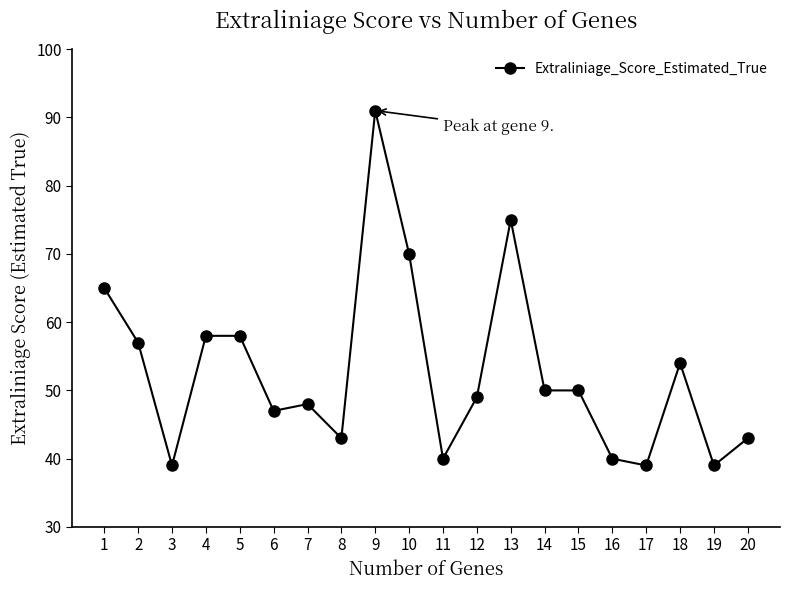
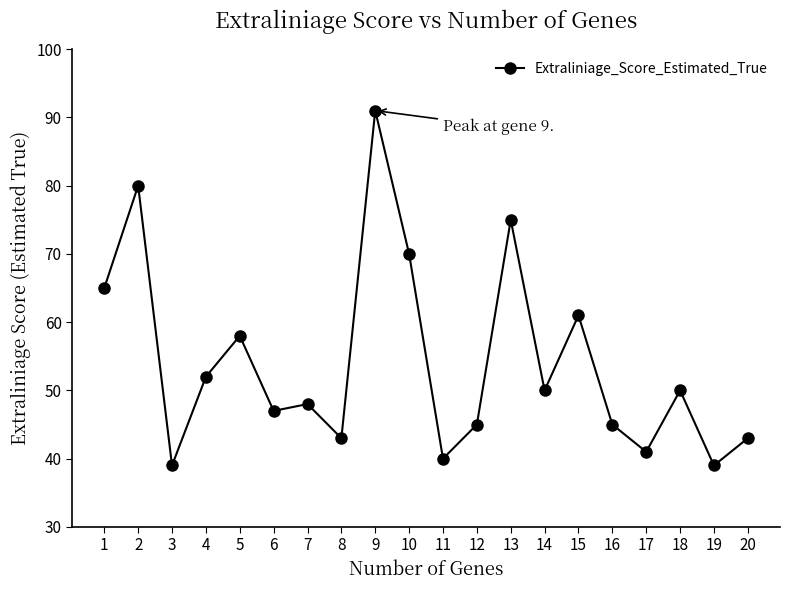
  {
    "1": 65,
-   "2": 57,
+   "2": 80,
    "3": 39,
-   "4": 58,
+   "4": 52,
    "5": 58,
    "6": 47,
    "7": 48,
    "8": 43,
    "10": 70,
    "11": 40,
-   "12": 49,
+   "12": 45,
    "13": 75,
    "14": 50,
-   "15": 50,
-   "16": 40,
-   "17": 39,
-   "18": 54,
+   "15": 61,
+   "16": 45,
+   "17": 41,
+   "18": 50,
    "19": 39,
    "20": 43
  }
